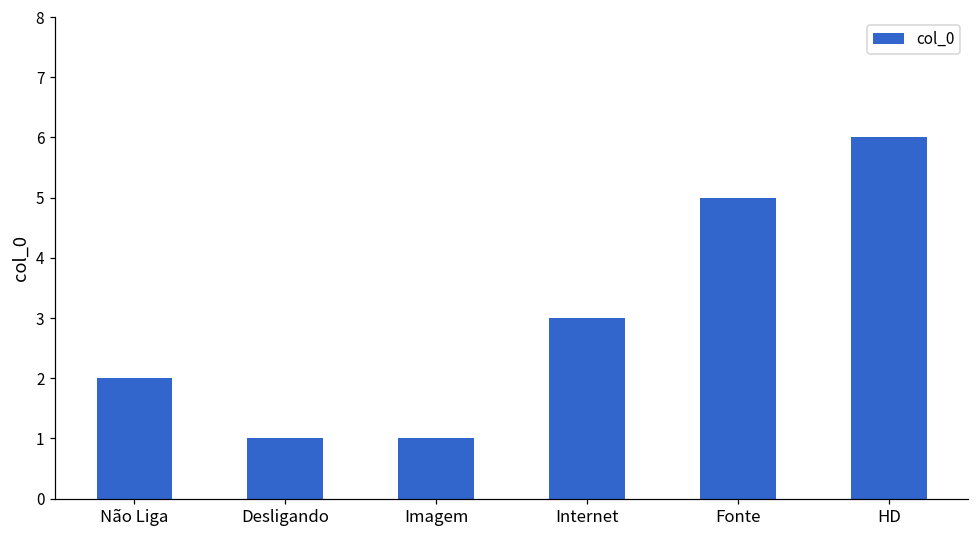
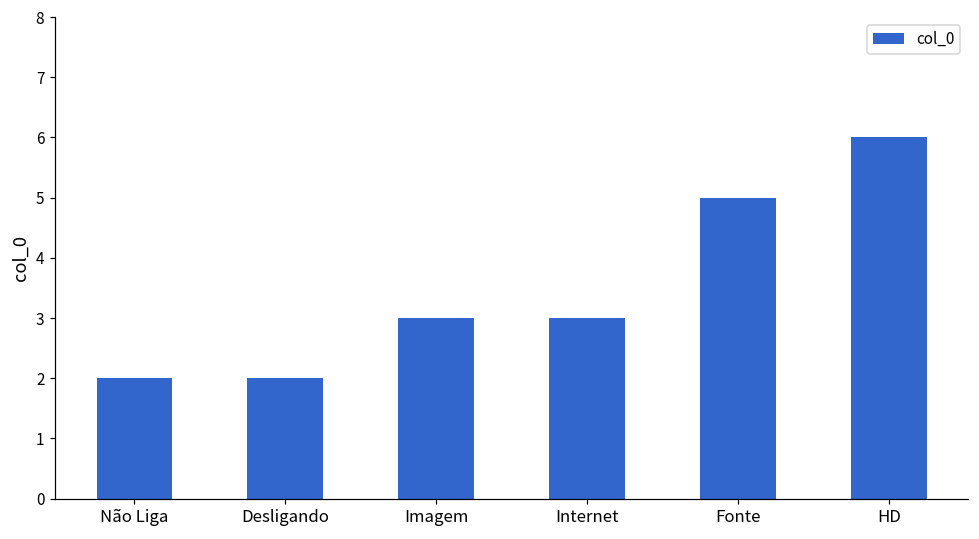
  {
    "Não Liga": 2,
-   "Desligando": 1,
-   "Imagem": 1,
+   "Desligando": 2,
+   "Imagem": 3,
    "Internet": 3,
    "Fonte": 5,
    "HD": 6
  }
